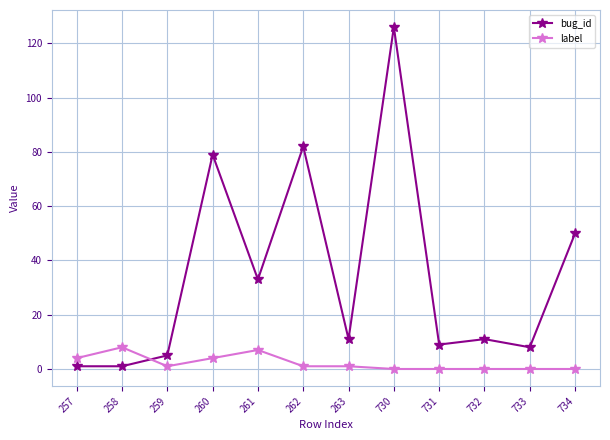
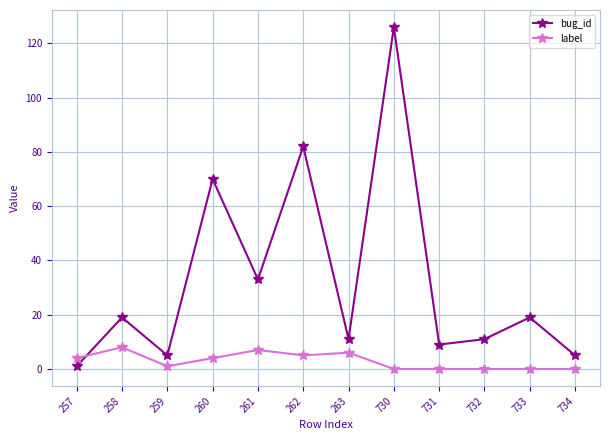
  {
    "bug_id": {
      "257": 1,
-     "258": 1,
+     "258": 19,
      "259": 5,
-     "260": 79,
+     "260": 70,
      "261": 33,
      "262": 82,
      "263": 11,
      "730": 126,
      "731": 9,
      "732": 11,
-     "733": 8,
-     "734": 50
+     "733": 19,
+     "734": 5
    },
    "label": {
      "257": 4,
      "258": 8,
      "259": 1,
      "260": 4,
      "261": 7,
-     "262": 1,
-     "263": 1,
+     "262": 5,
+     "263": 6,
      "730": 0,
      "731": 0,
      "732": 0,
      "733": 0,
      "734": 0
    }
  }
